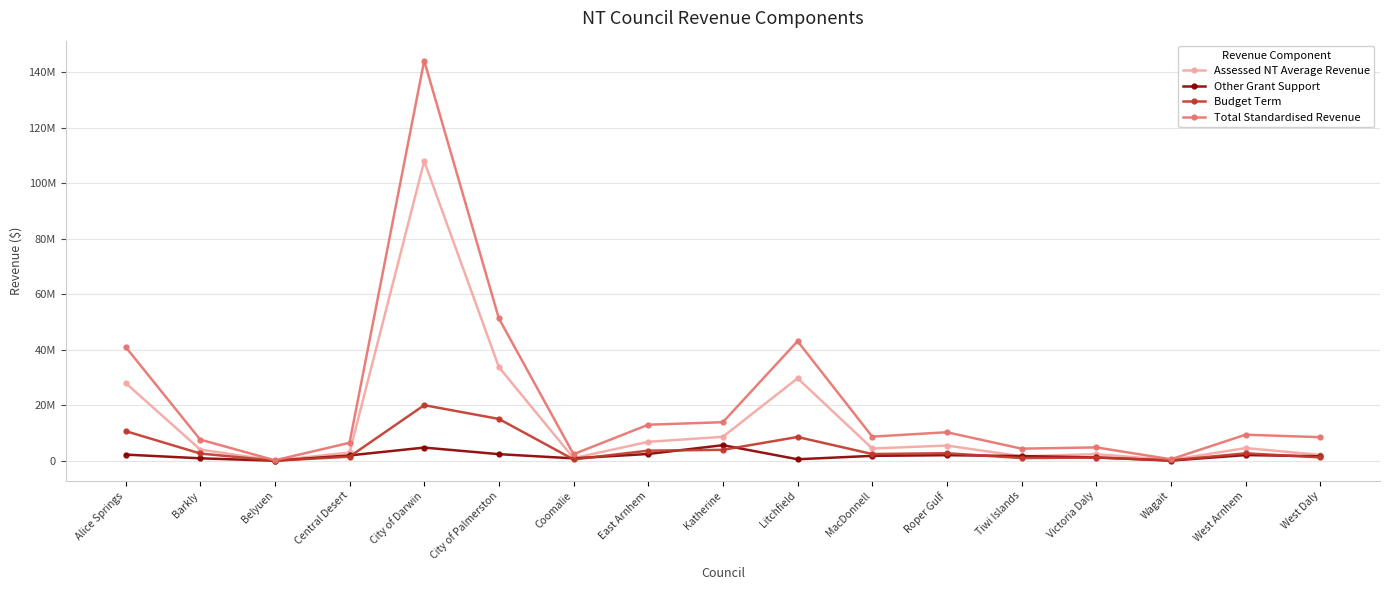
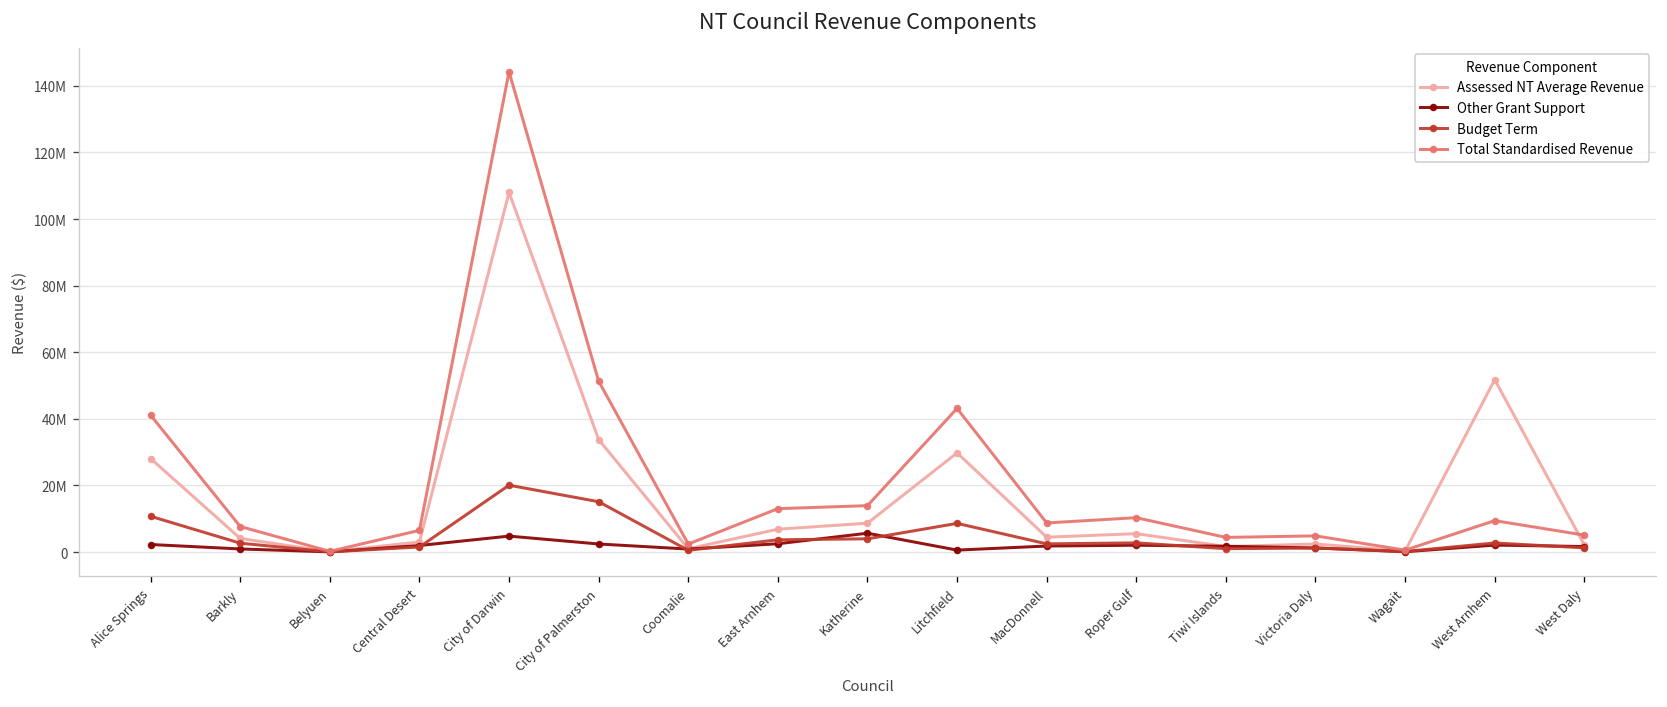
  {
    "Assessed NT Average Revenue": {
      "Alice Springs": 28000000,
      "Barkly": 4000000,
      "Central Desert": 3000000,
      "City of Darwin": 108000000,
      "City of Palmerston": 34000000,
      "East Arnhem": 7000000,
      "Katherine": 9000000,
      "Litchfield": 30000000,
      "MacDonnell": 4000000,
      "Roper Gulf": 6000000,
      "Victoria Daly": 2000000,
-     "West Arnhem": 5000000
+     "West Arnhem": 52000000
    },
    "Other Grant Support": {
      "Alice Springs": 2000000,
      "Barkly": 1000000,
      "City of Darwin": 5000000,
      "City of Palmerston": 2000000,
      "East Arnhem": 2000000,
      "Katherine": 6000000,
      "Litchfield": 1000000
    },
    "Budget Term": {
      "Alice Springs": 11000000,
      "Barkly": 3000000,
      "City of Darwin": 20000000,
      "City of Palmerston": 15000000,
      "East Arnhem": 4000000,
      "Katherine": 4000000,
      "Litchfield": 9000000
    },
    "Total Standardised Revenue": {
      "Alice Springs": 41000000,
      "Barkly": 8000000,
      "Central Desert": 7000000,
      "City of Darwin": 144000000,
      "City of Palmerston": 51000000,
      "Coomalie": 2000000,
      "East Arnhem": 13000000,
      "Katherine": 14000000,
      "Litchfield": 43000000,
      "MacDonnell": 9000000,
      "Roper Gulf": 10000000,
      "Tiwi Islands": 4000000,
      "Victoria Daly": 5000000,
      "West Arnhem": 9000000,
-     "West Daly": 9000000
+     "West Daly": 5000000
    }
  }
